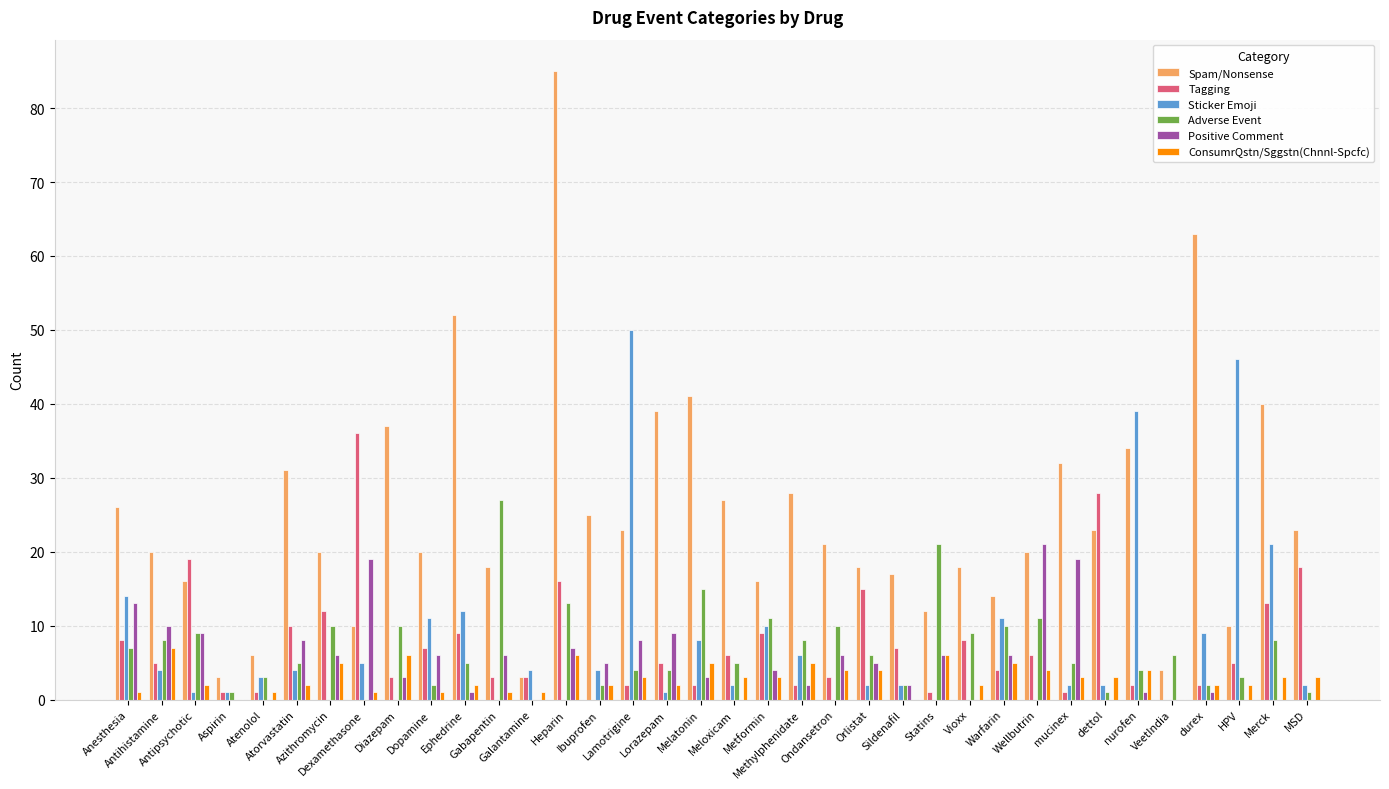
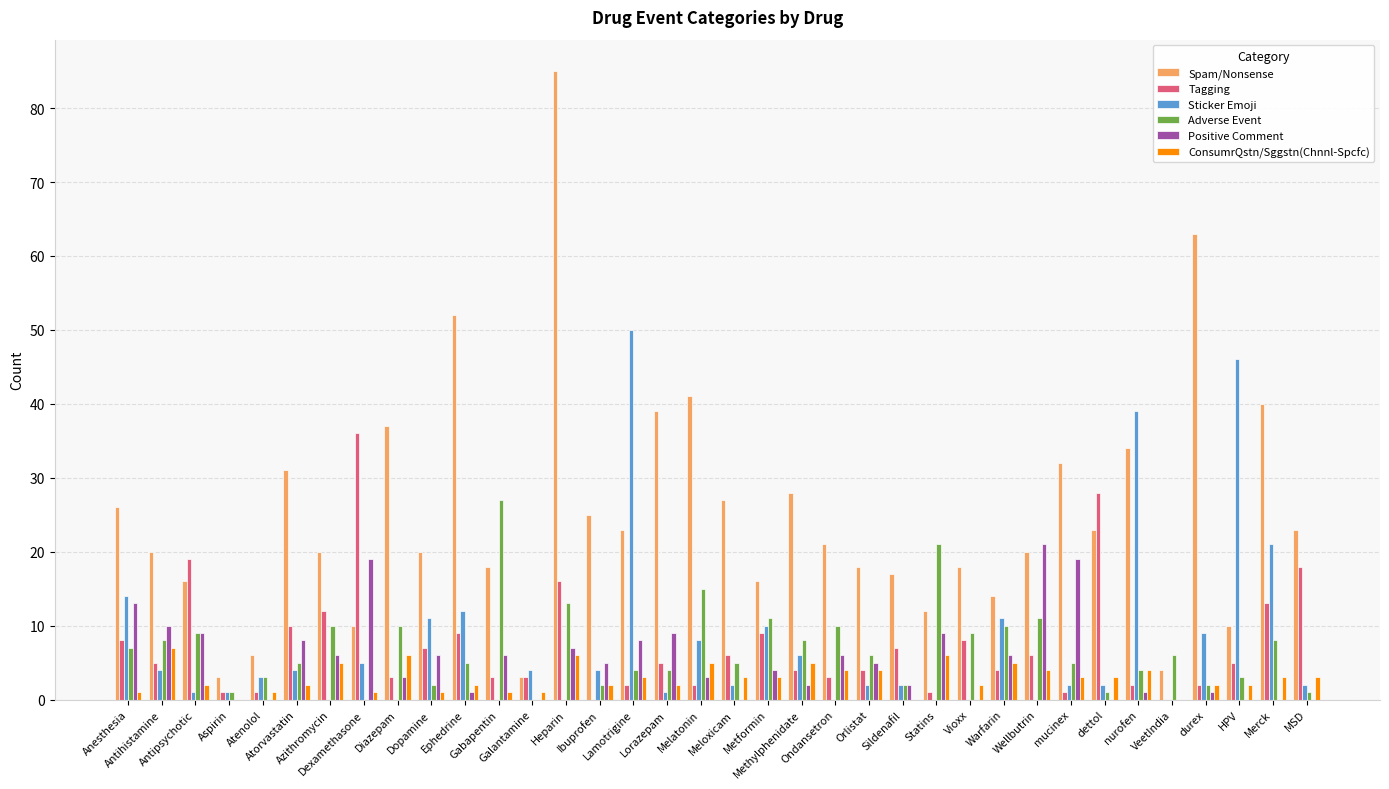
  {
    "Tagging": {
      "Anesthesia": 8,
      "Antihistamine": 5,
      "Antipsychotic": 19,
      "Aspirin": 1,
      "Atenolol": 1,
      "Atorvastatin": 10,
      "Azithromycin": 12,
      "Dexamethasone": 36,
      "Diazepam": 3,
      "Dopamine": 7,
      "Ephedrine": 9,
      "Gabapentin": 3,
      "Galantamine": 3,
      "Heparin": 16,
      "Ibuprofen": 0,
      "Lamotrigine": 2,
      "Lorazepam": 5,
      "Melatonin": 2,
      "Meloxicam": 6,
      "Metformin": 9,
-     "Methylphenidate": 2,
+     "Methylphenidate": 4,
      "Ondansetron": 3,
-     "Orlistat": 15,
+     "Orlistat": 4,
      "Sildenafil": 7,
      "Statins": 1,
      "Vioxx": 8,
      "Warfarin": 4,
      "Wellbutrin": 6,
      "mucinex": 1,
      "dettol": 28,
      "nurofen": 2,
      "VeetIndia": 0,
      "durex": 2,
      "HPV": 5,
      "Merck": 13,
      "MSD": 18
    },
    "Positive Comment": {
      "Anesthesia": 13,
      "Antihistamine": 10,
      "Antipsychotic": 9,
      "Aspirin": 0,
      "Atenolol": 0,
      "Atorvastatin": 8,
      "Azithromycin": 6,
      "Dexamethasone": 19,
      "Diazepam": 3,
      "Dopamine": 6,
      "Ephedrine": 1,
      "Gabapentin": 6,
      "Galantamine": 0,
      "Heparin": 7,
      "Ibuprofen": 5,
      "Lamotrigine": 8,
      "Lorazepam": 9,
      "Melatonin": 3,
      "Meloxicam": 0,
      "Metformin": 4,
      "Methylphenidate": 2,
      "Ondansetron": 6,
      "Orlistat": 5,
      "Sildenafil": 2,
-     "Statins": 6,
+     "Statins": 9,
      "Vioxx": 0,
      "Warfarin": 6,
      "Wellbutrin": 21,
      "mucinex": 19,
      "dettol": 0,
      "nurofen": 1,
      "VeetIndia": 0,
      "durex": 1,
      "HPV": 0,
      "Merck": 0,
      "MSD": 0
    }
  }
